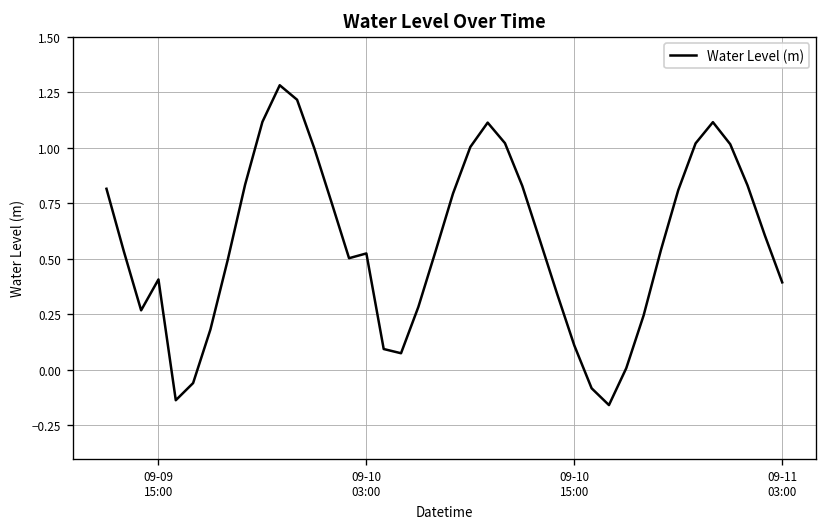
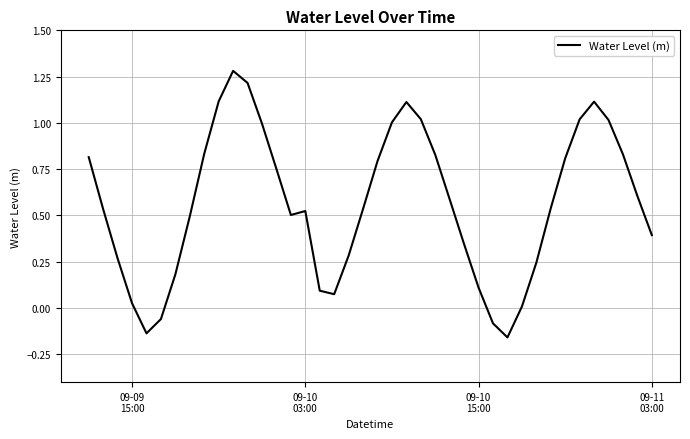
  {
-   "09-09 15:00": 0.41,
+   "09-09 15:00": 0.03,
    "09-10 03:00": 0.52,
    "09-10 15:00": 0.11,
    "09-11 03:00": 0.39
  }
